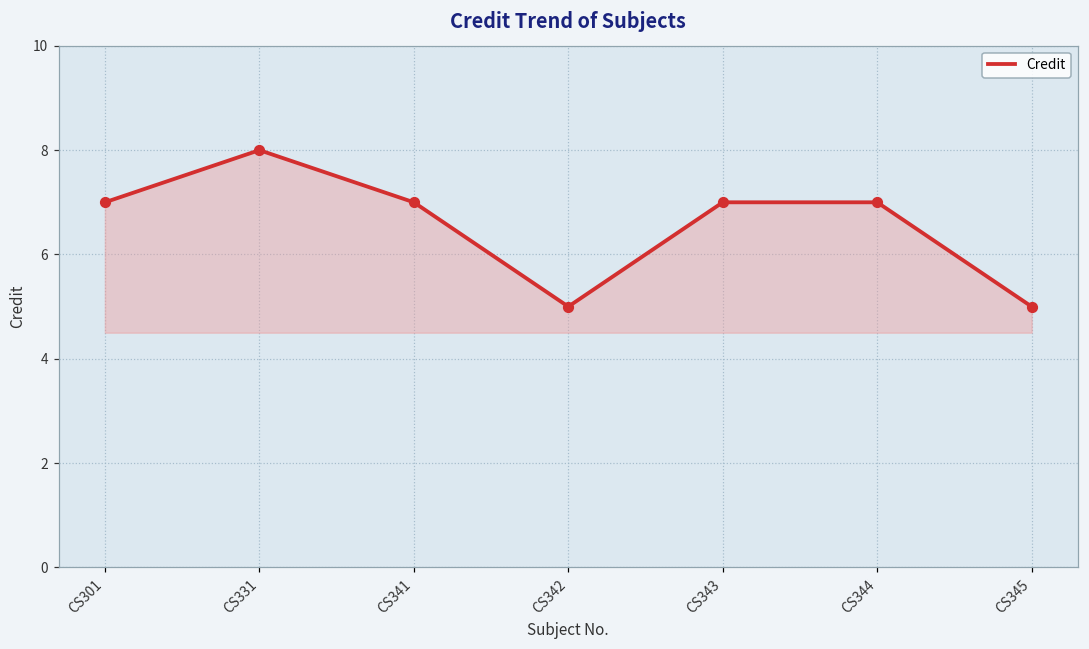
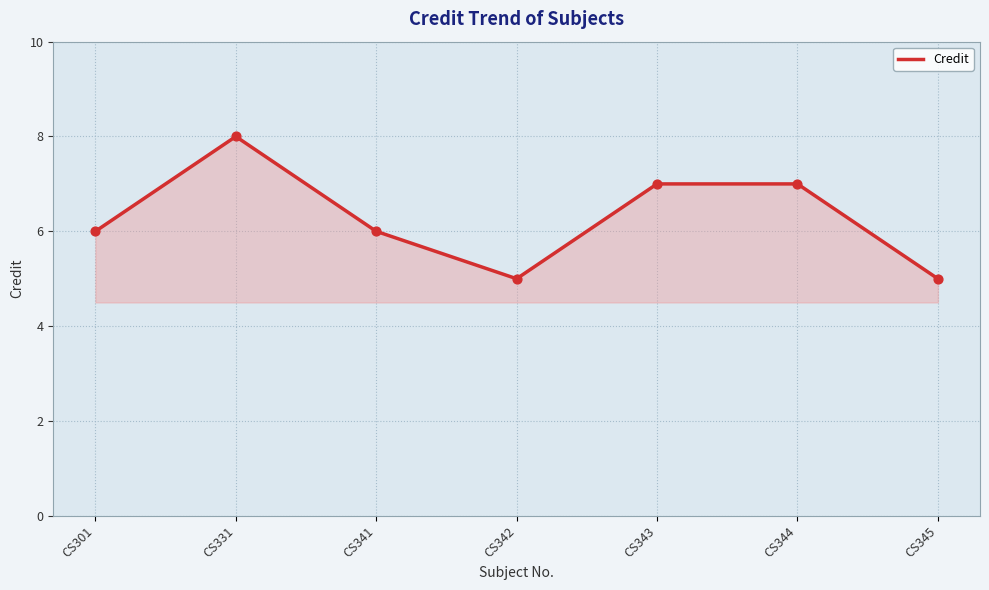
  {
-   "CS301": 7,
+   "CS301": 6,
    "CS331": 8,
-   "CS341": 7,
+   "CS341": 6,
    "CS342": 5,
    "CS343": 7,
    "CS344": 7,
    "CS345": 5
  }
